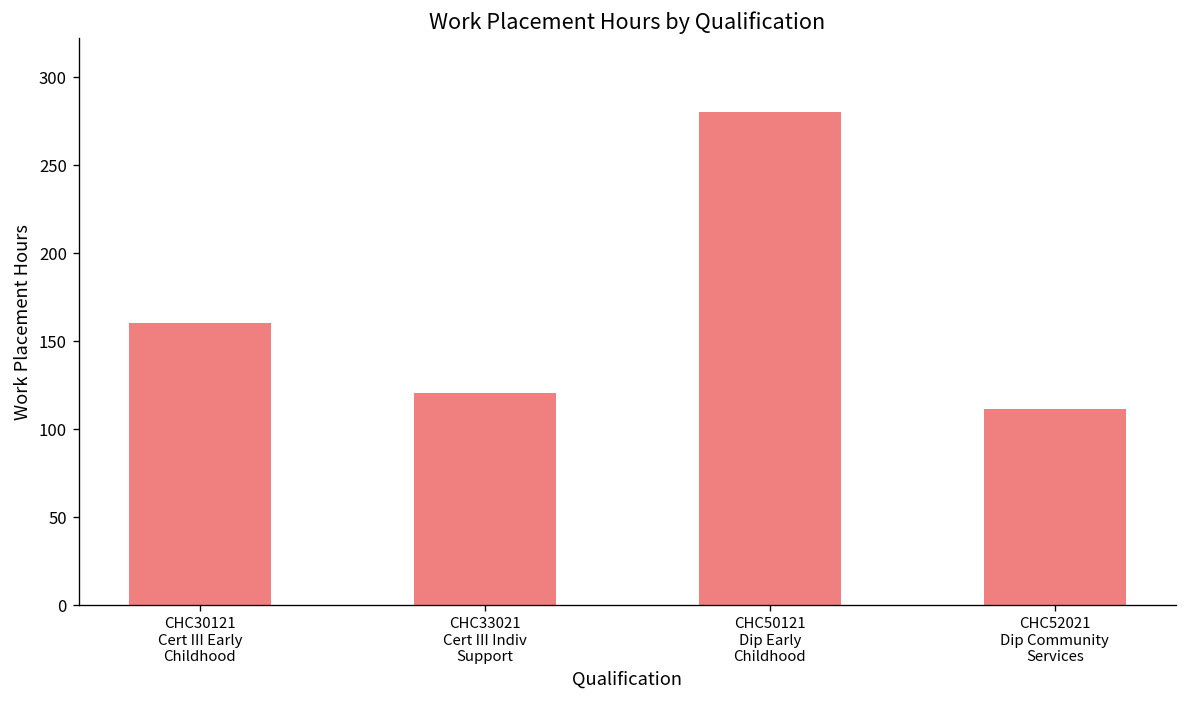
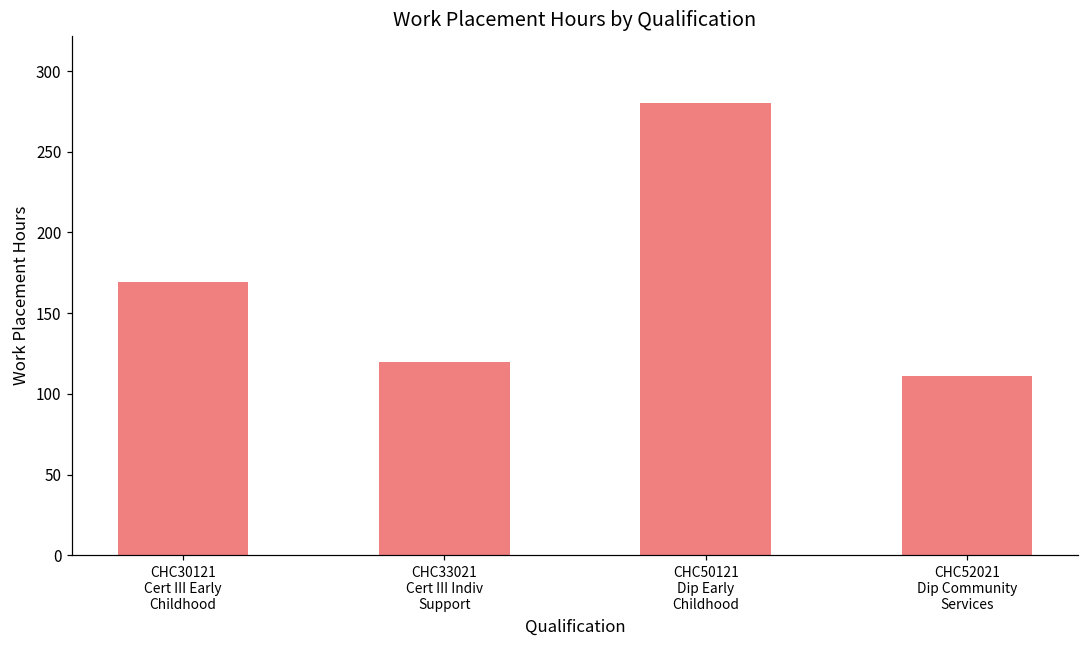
  {
-   "CHC30121 Cert III Early Childhood": 160,
+   "CHC30121 Cert III Early Childhood": 169,
    "CHC33021 Cert III Indiv Support": 120,
    "CHC50121 Dip Early Childhood": 280,
    "CHC52021 Dip Community Services": 111
  }
